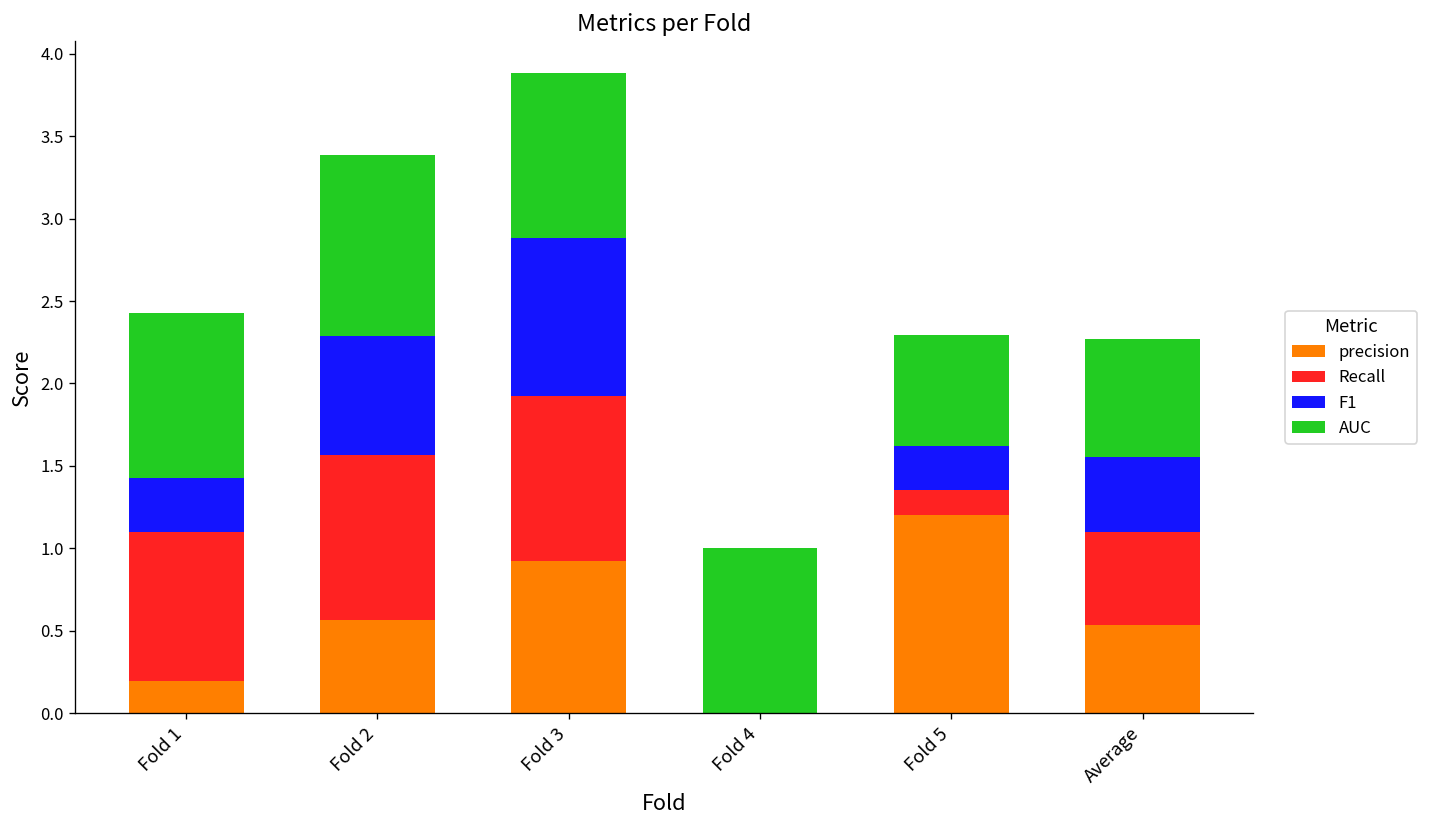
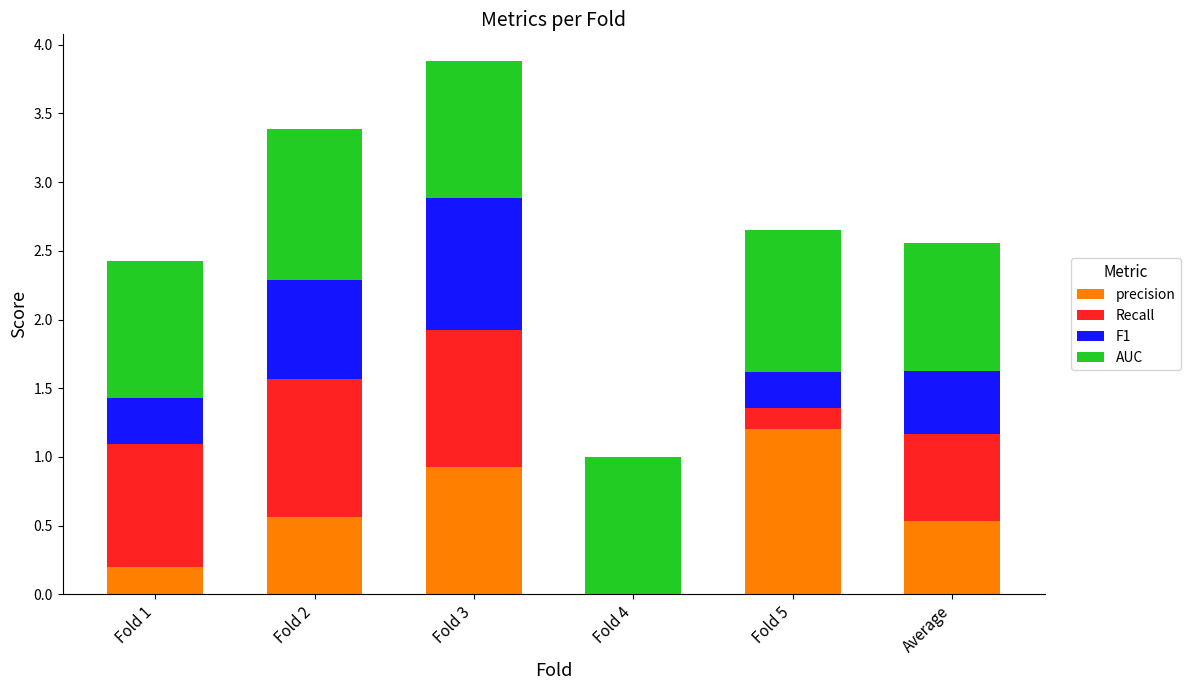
  {
    "precision": {
      "Fold 1": 0.20,
      "Fold 2": 0.57,
      "Fold 3": 0.92,
      "Fold 4": 0.00,
      "Fold 5": 1.20,
      "Average": 0.54
    },
    "Recall": {
      "Fold 1": 0.90,
      "Fold 2": 1.00,
      "Fold 3": 1.00,
      "Fold 4": 0.00,
      "Fold 5": 0.15,
-     "Average": 0.56
+     "Average": 0.63
    },
    "F1": {
      "Fold 1": 0.33,
      "Fold 2": 0.72,
      "Fold 3": 0.96,
      "Fold 4": 0.00,
      "Fold 5": 0.27,
      "Average": 0.46
    },
    "AUC": {
      "Fold 1": 1.00,
      "Fold 2": 1.10,
      "Fold 3": 1.00,
      "Fold 4": 1.00,
-     "Fold 5": 0.67,
-     "Average": 0.71
+     "Fold 5": 1.03,
+     "Average": 0.93
    }
  }
